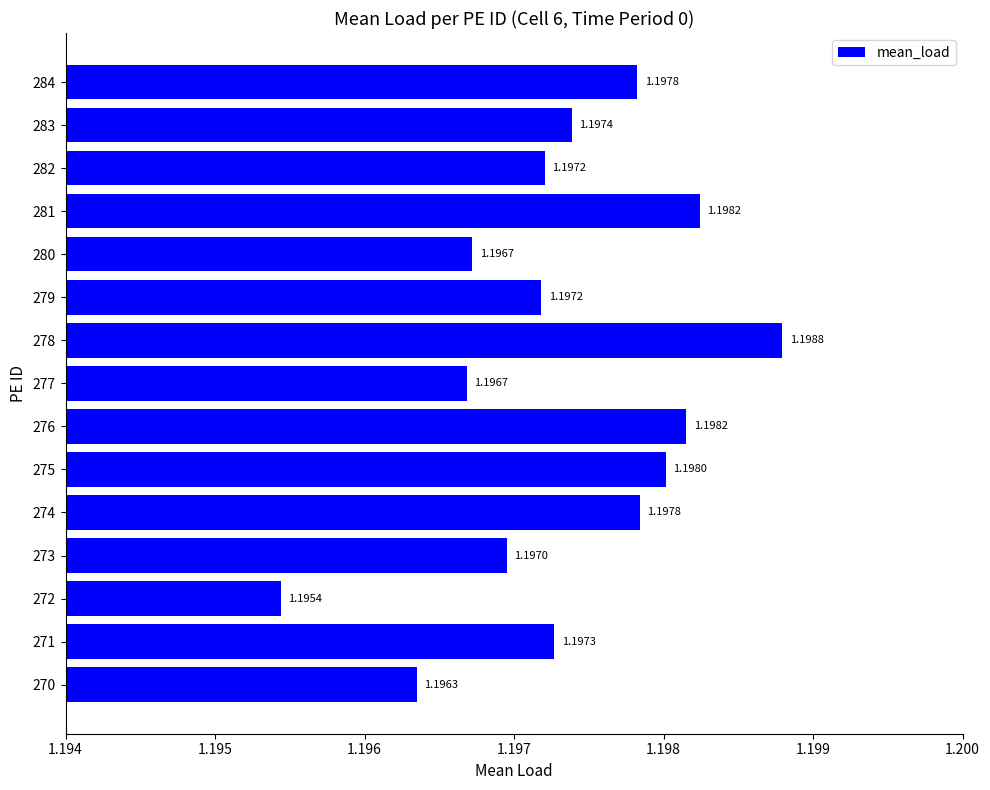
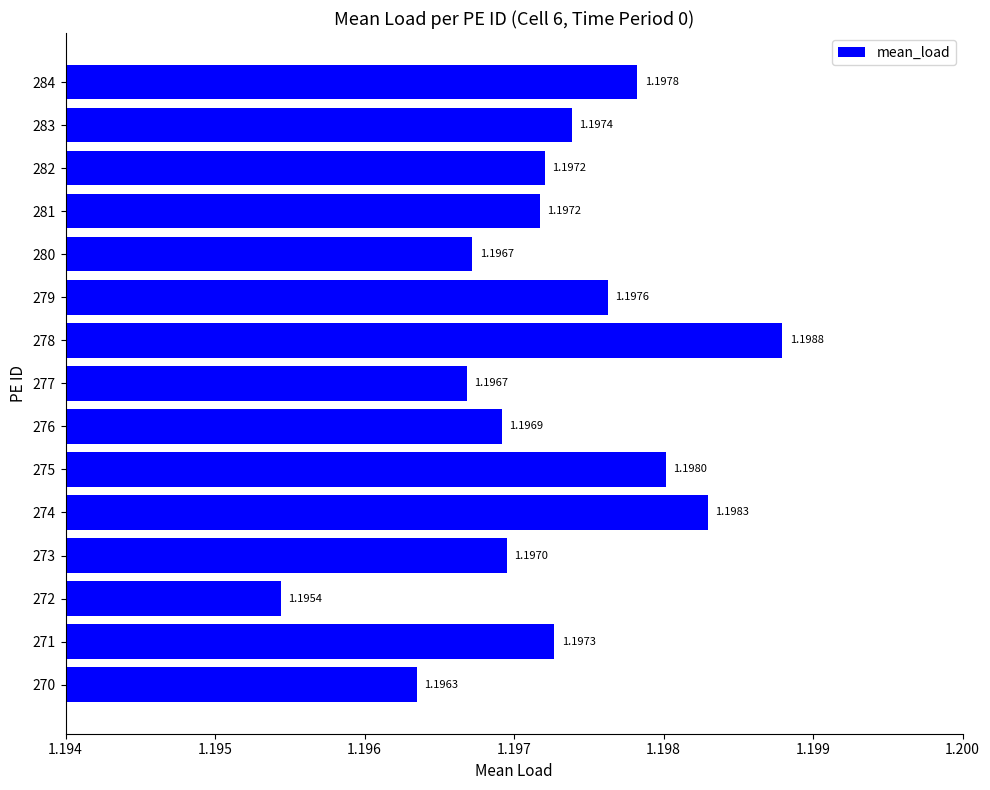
  {
    "284": 1.1978,
    "283": 1.1974,
    "282": 1.1972,
-   "281": 1.1982,
+   "281": 1.1972,
    "280": 1.1967,
-   "279": 1.1972,
+   "279": 1.1976,
    "278": 1.1988,
    "277": 1.1967,
-   "276": 1.1982,
+   "276": 1.1969,
    "275": 1.1980,
-   "274": 1.1978,
+   "274": 1.1983,
    "273": 1.1970,
    "272": 1.1954,
    "271": 1.1973,
    "270": 1.1963
  }
